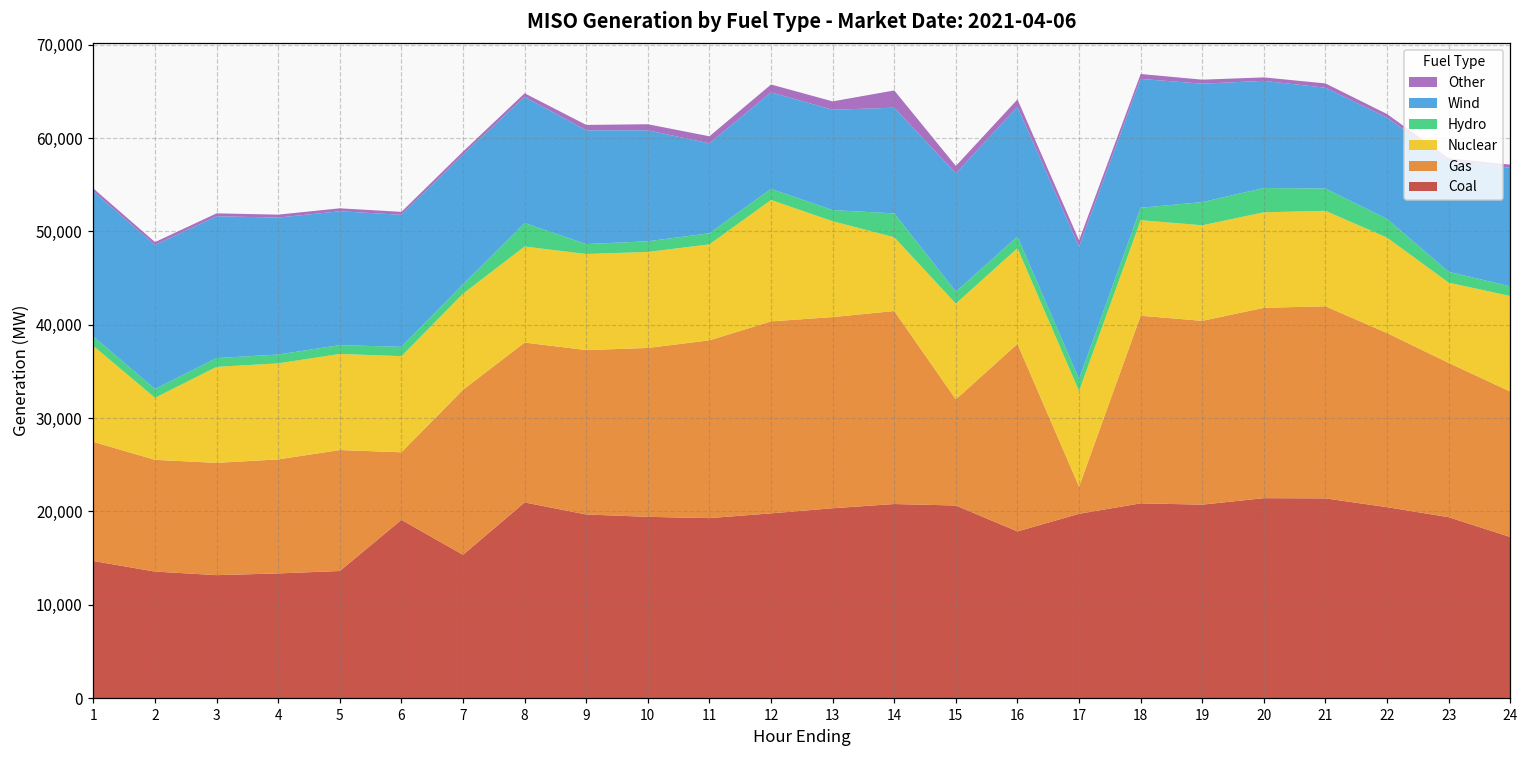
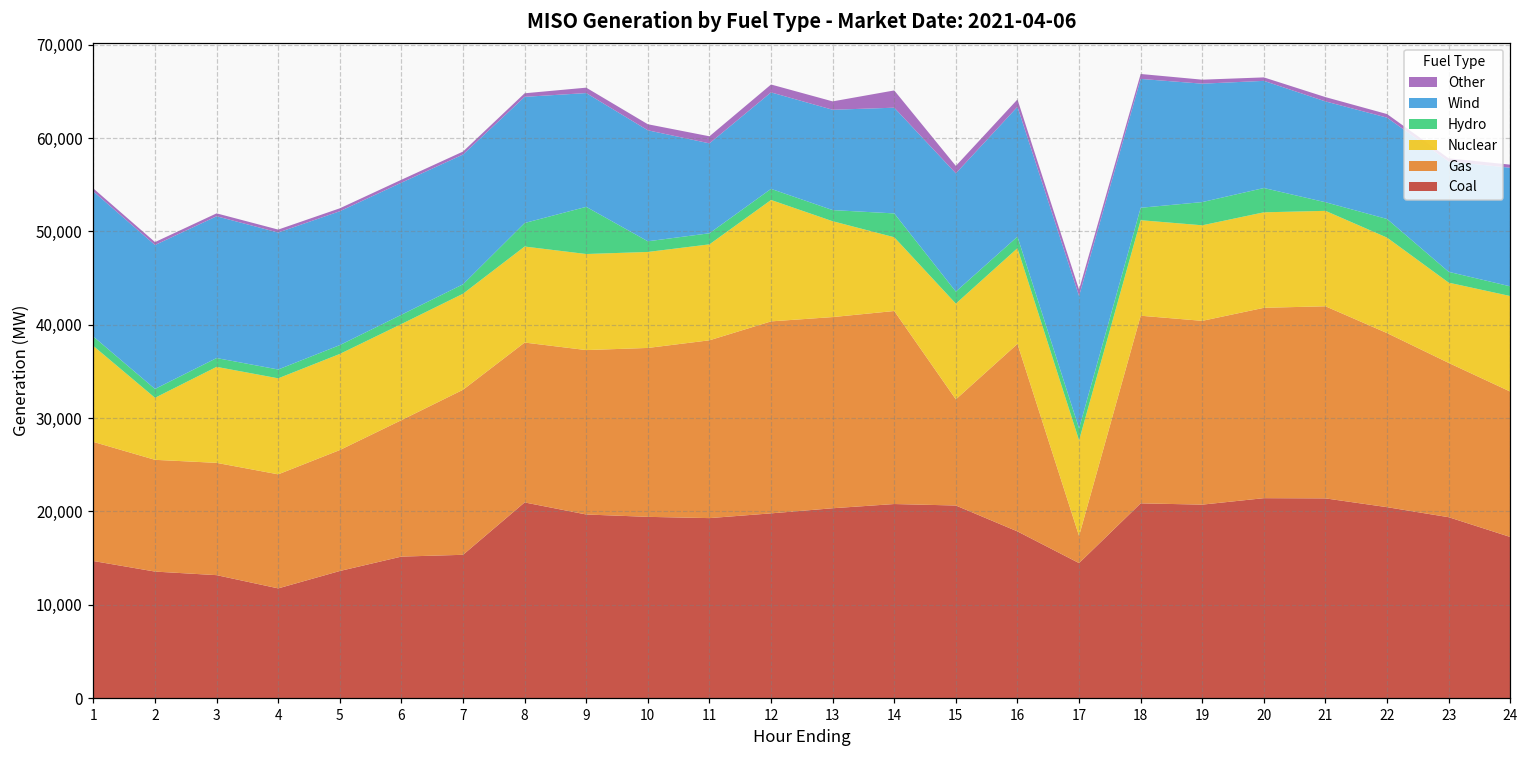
  {
    "Coal": {
      "1": "15,000",
      "2": "14,000",
      "3": "13,000",
-     "4": "13,000",
+     "4": "12,000",
      "5": "14,000",
-     "6": "19,000",
+     "6": "15,000",
      "7": "15,000",
      "8": "21,000",
      "9": "20,000",
      "10": "19,000",
      "11": "19,000",
      "12": "20,000",
      "13": "20,000",
      "14": "21,000",
      "15": "21,000",
      "16": "18,000",
-     "17": "20,000",
+     "17": "14,000",
      "18": "21,000",
      "19": "21,000",
      "20": "21,000",
      "21": "21,000",
      "22": "20,000",
      "23": "19,000",
      "24": "17,000"
    },
    "Gas": {
      "1": "13,000",
      "2": "12,000",
      "3": "12,000",
      "4": "12,000",
      "5": "13,000",
-     "6": "7,000",
+     "6": "15,000",
      "7": "18,000",
      "8": "17,000",
      "9": "18,000",
      "10": "18,000",
      "11": "19,000",
      "12": "21,000",
      "13": "20,000",
      "14": "21,000",
      "15": "11,000",
      "16": "20,000",
      "17": "3,000",
      "18": "20,000",
      "19": "20,000",
      "20": "20,000",
      "21": "21,000",
      "22": "19,000",
      "23": "17,000",
      "24": "16,000"
    },
    "Nuclear": {
      "1": "10,000",
      "2": "7,000",
      "3": "10,000",
      "4": "10,000",
      "5": "10,000",
      "6": "10,000",
      "7": "10,000",
      "8": "10,000",
      "9": "10,000",
      "10": "10,000",
      "11": "10,000",
      "12": "13,000",
      "13": "10,000",
      "14": "8,000",
      "15": "10,000",
      "16": "10,000",
      "17": "10,000",
      "18": "10,000",
      "19": "10,000",
      "20": "10,000",
      "21": "10,000",
      "22": "10,000",
      "23": "9,000",
      "24": "10,000"
    },
    "Hydro": {
      "1": "1,000",
      "2": "1,000",
      "3": "1,000",
      "4": "1,000",
      "5": "1,000",
      "6": "1,000",
      "7": "1,000",
      "8": "3,000",
-     "9": "1,000",
+     "9": "5,000",
      "10": "1,000",
      "11": "1,000",
      "12": "1,000",
      "13": "1,000",
      "14": "3,000",
      "15": "1,000",
      "16": "1,000",
      "17": "1,000",
      "18": "1,000",
      "19": "2,000",
      "20": "3,000",
-     "21": "2,000",
+     "21": "1,000",
      "22": "2,000",
      "23": "1,000",
      "24": "1,000"
    },
    "Wind": {
      "1": "16,000",
      "2": "15,000",
      "3": "15,000",
      "4": "15,000",
      "5": "14,000",
      "6": "14,000",
      "7": "14,000",
      "8": "14,000",
      "9": "12,000",
      "10": "12,000",
      "11": "10,000",
      "12": "10,000",
      "13": "11,000",
      "14": "11,000",
      "15": "13,000",
      "16": "14,000",
      "17": "14,000",
      "18": "14,000",
      "19": "13,000",
      "20": "11,000",
      "21": "11,000",
      "22": "11,000",
      "24": "13,000"
    },
    "Other": {
      "1": "0",
      "2": "0",
      "3": "0",
      "4": "0",
      "5": "0",
      "6": "0",
      "7": "0",
      "8": "0",
      "9": "1,000",
      "10": "1,000",
      "11": "1,000",
      "12": "1,000",
      "13": "1,000",
      "14": "2,000",
      "15": "1,000",
      "16": "1,000",
      "17": "1,000",
      "18": "1,000",
      "19": "0",
      "20": "0",
      "21": "0",
      "22": "0",
      "24": "0"
    }
  }
